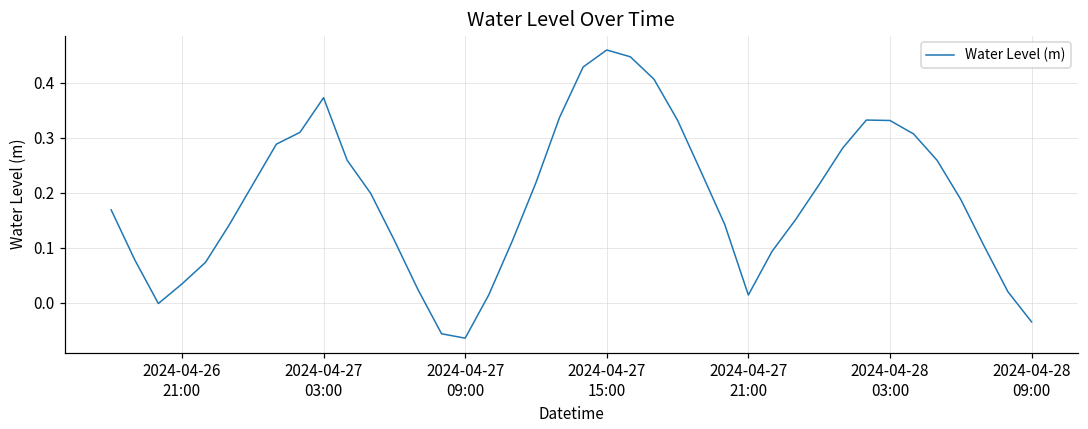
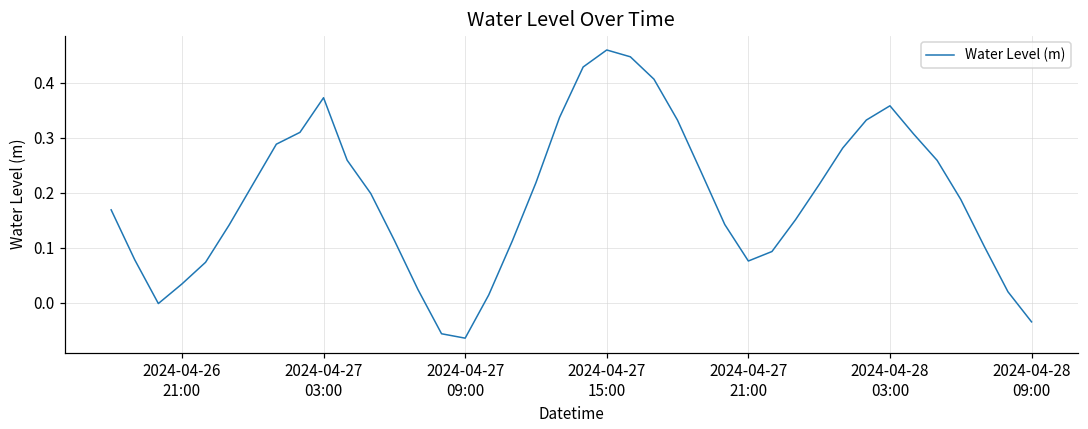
  {
    "2024-04-26 21:00": 0.03,
    "2024-04-27 03:00": 0.37,
    "2024-04-27 09:00": -0.06,
    "2024-04-27 15:00": 0.46,
-   "2024-04-27 21:00": 0.01,
-   "2024-04-28 03:00": 0.33,
+   "2024-04-27 21:00": 0.08,
+   "2024-04-28 03:00": 0.36,
    "2024-04-28 09:00": -0.03
  }
